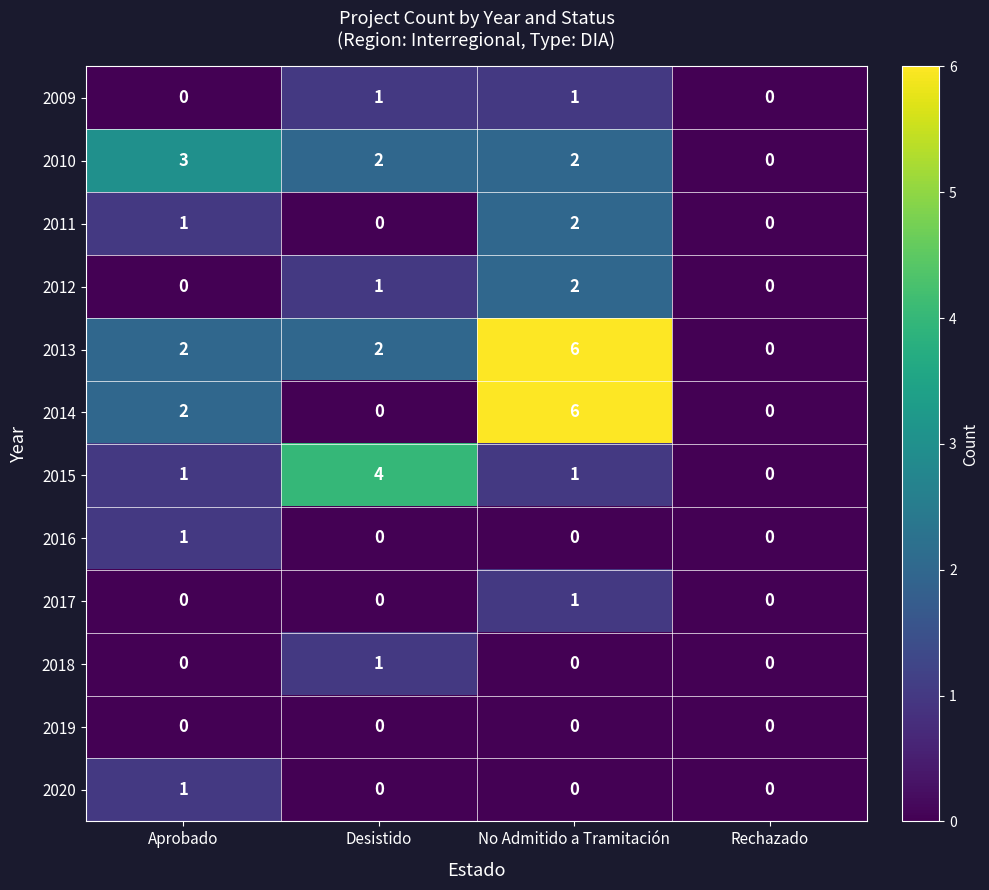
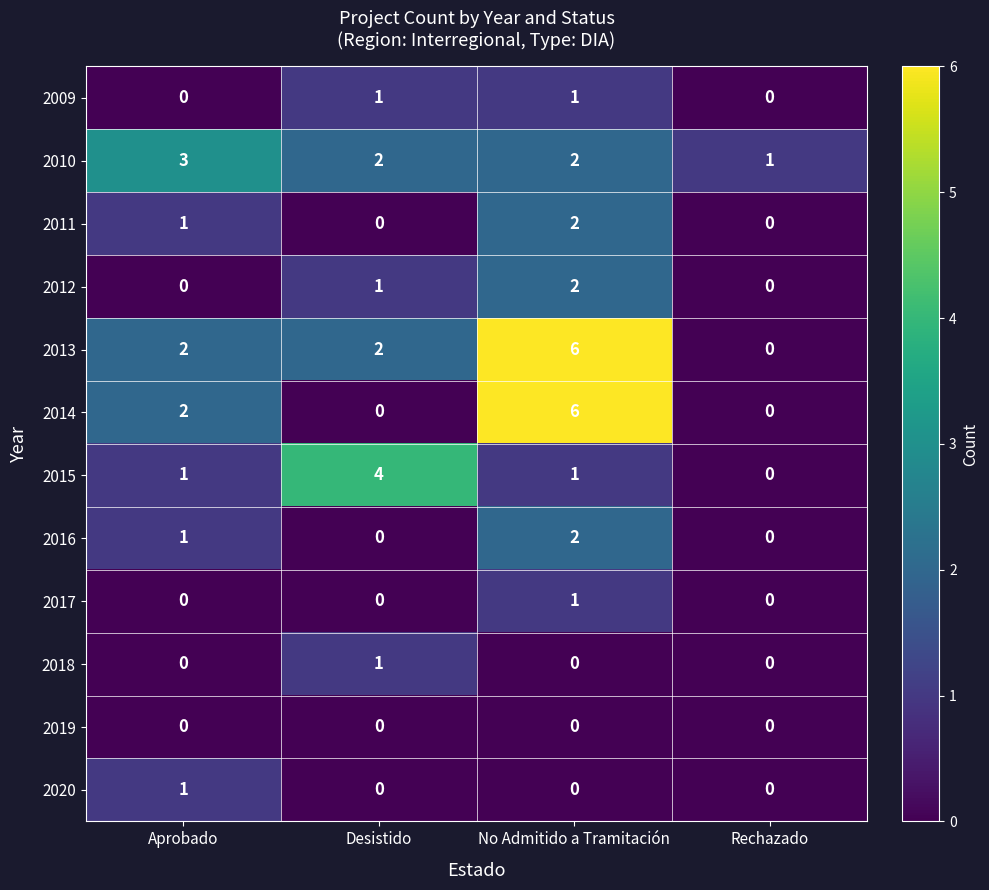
  {
    "2009": {
      "Aprobado": 0,
      "Desistido": 1,
      "No Admitido a Tramitación": 1,
      "Rechazado": 0
    },
    "2010": {
      "Aprobado": 3,
      "Desistido": 2,
      "No Admitido a Tramitación": 2,
-     "Rechazado": 0
+     "Rechazado": 1
    },
    "2011": {
      "Aprobado": 1,
      "Desistido": 0,
      "No Admitido a Tramitación": 2,
      "Rechazado": 0
    },
    "2012": {
      "Aprobado": 0,
      "Desistido": 1,
      "No Admitido a Tramitación": 2,
      "Rechazado": 0
    },
    "2013": {
      "Aprobado": 2,
      "Desistido": 2,
      "No Admitido a Tramitación": 6,
      "Rechazado": 0
    },
    "2014": {
      "Aprobado": 2,
      "Desistido": 0,
      "No Admitido a Tramitación": 6,
      "Rechazado": 0
    },
    "2015": {
      "Aprobado": 1,
      "Desistido": 4,
      "No Admitido a Tramitación": 1,
      "Rechazado": 0
    },
    "2016": {
      "Aprobado": 1,
      "Desistido": 0,
-     "No Admitido a Tramitación": 0,
+     "No Admitido a Tramitación": 2,
      "Rechazado": 0
    },
    "2017": {
      "Aprobado": 0,
      "Desistido": 0,
      "No Admitido a Tramitación": 1,
      "Rechazado": 0
    },
    "2018": {
      "Aprobado": 0,
      "Desistido": 1,
      "No Admitido a Tramitación": 0,
      "Rechazado": 0
    },
    "2019": {
      "Aprobado": 0,
      "Desistido": 0,
      "No Admitido a Tramitación": 0,
      "Rechazado": 0
    },
    "2020": {
      "Aprobado": 1,
      "Desistido": 0,
      "No Admitido a Tramitación": 0,
      "Rechazado": 0
    }
  }
